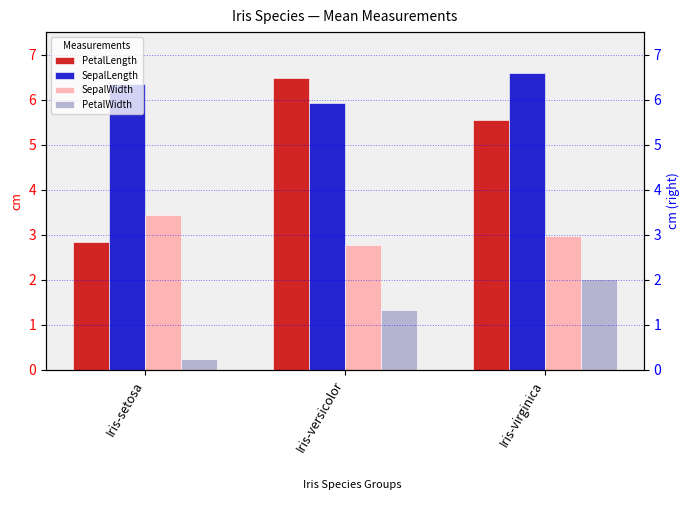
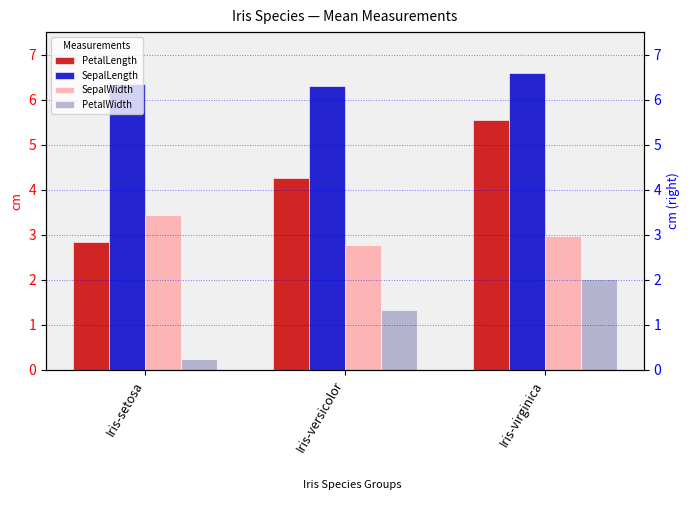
  {
    "PetalLength": {
      "Iris-setosa": 2.8,
-     "Iris-versicolor": 6.5,
+     "Iris-versicolor": 4.3,
      "Iris-virginica": 5.6
    },
    "SepalLength": {
-     "Iris-versicolor": 5.9,
+     "Iris-versicolor": 6.3,
      "Iris-virginica": 6.6
    },
    "SepalWidth": {
      "Iris-setosa": 3.4,
      "Iris-versicolor": 2.8,
      "Iris-virginica": 3.0
    },
    "PetalWidth": {
      "Iris-setosa": 0.2,
      "Iris-versicolor": 1.3,
      "Iris-virginica": 2.0
    }
  }
